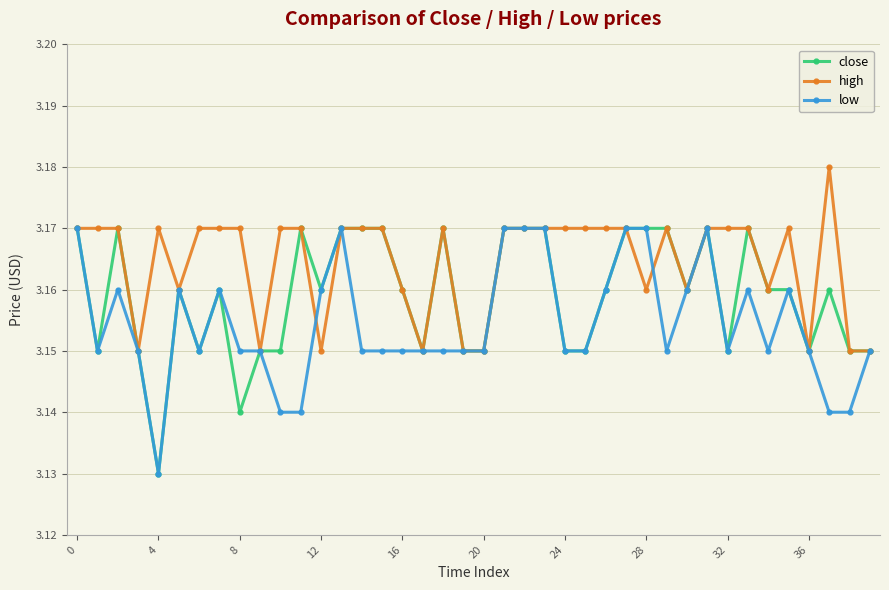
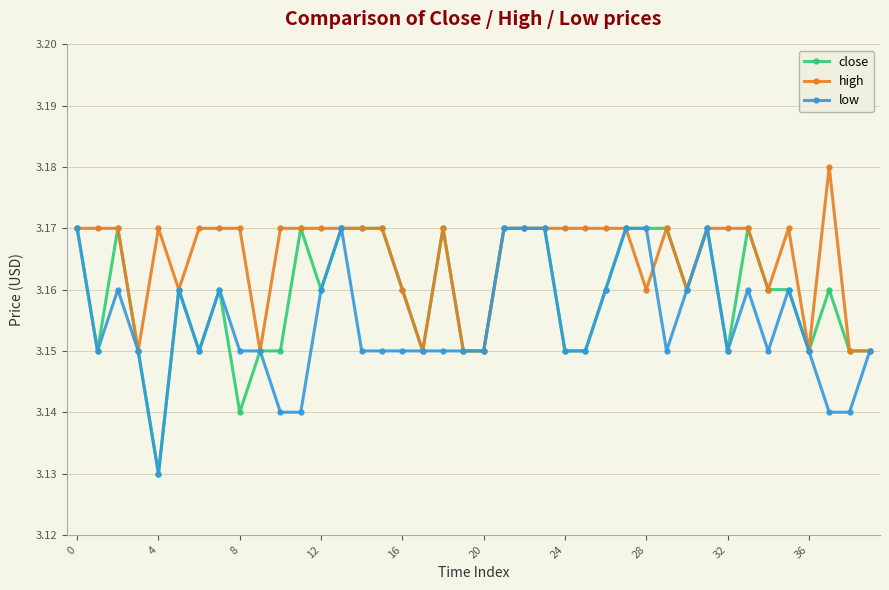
  {
    "close": {
      "8": 3.14
    },
    "high": {
      "4": 3.17,
      "8": 3.17,
-     "12": 3.15,
+     "12": 3.17,
      "24": 3.17,
      "28": 3.16,
      "32": 3.17
    },
    "low": {
      "8": 3.15,
      "16": 3.15
    }
  }
